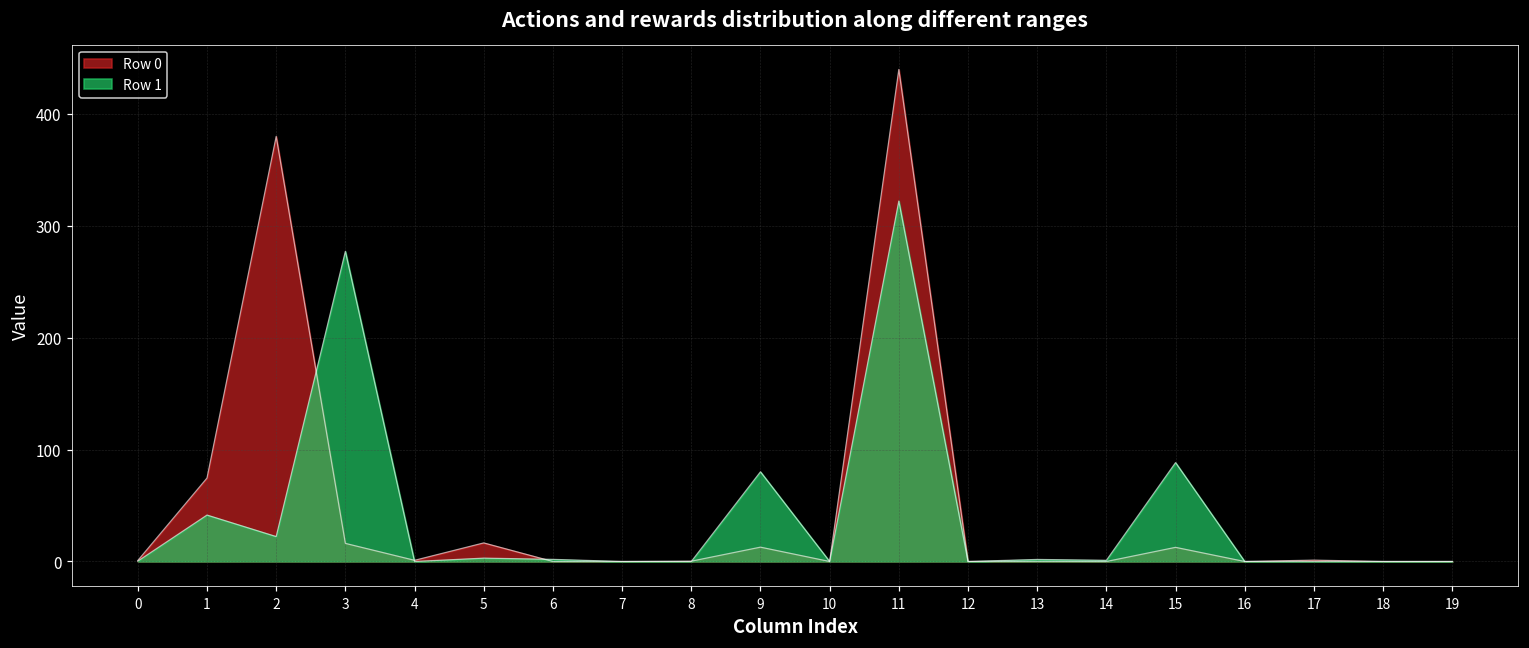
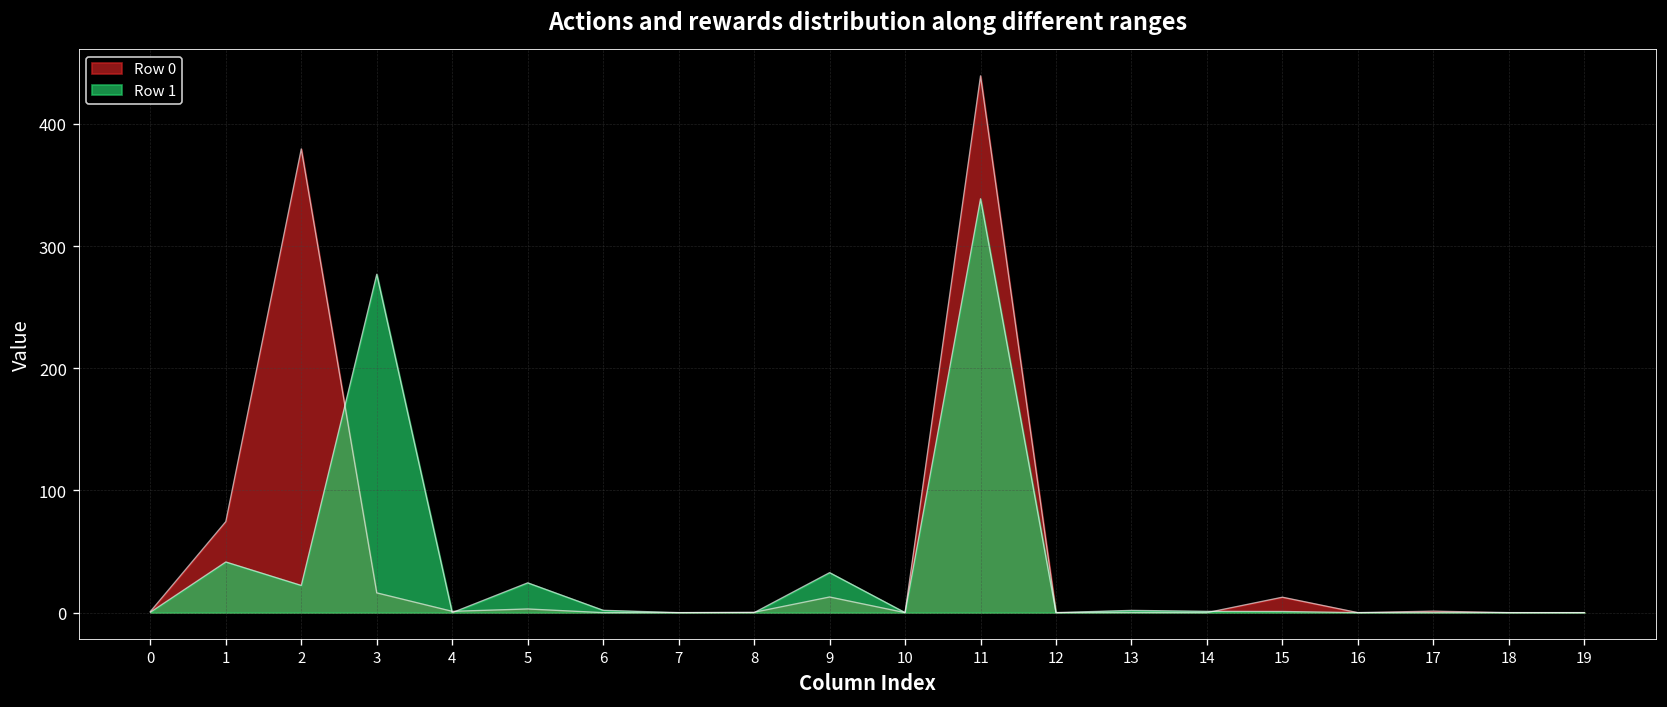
  {
    "Row 0": {
      "1": 75,
      "2": 380,
      "3": 16,
-     "5": 17,
+     "5": 3,
      "9": 13,
      "11": 439,
      "15": 13
    },
    "Row 1": {
      "1": 41,
      "2": 22,
      "3": 277,
-     "5": 3,
-     "9": 80,
-     "11": 322,
-     "15": 88
+     "5": 24,
+     "9": 33,
+     "11": 339,
+     "15": 1
    }
  }
